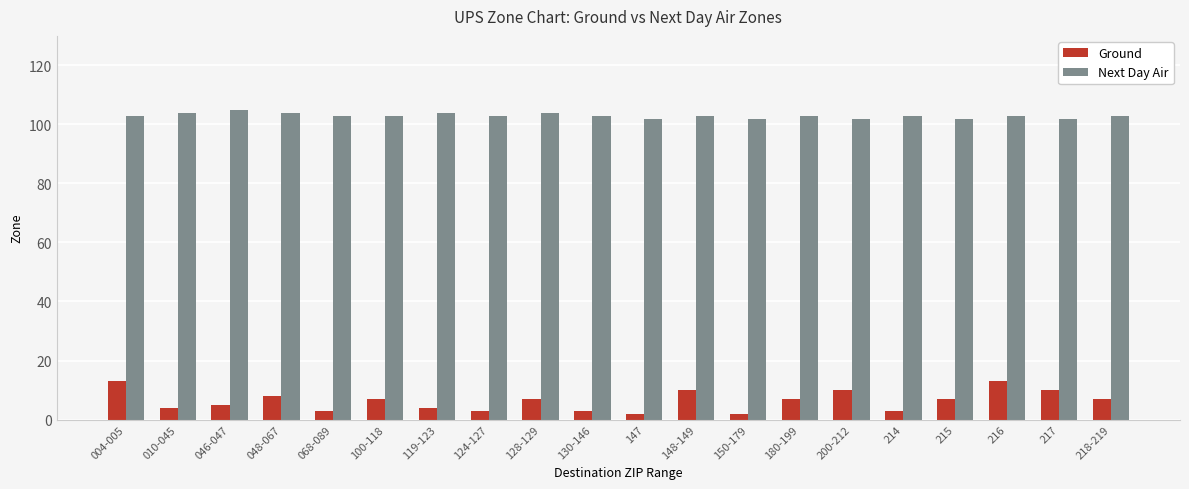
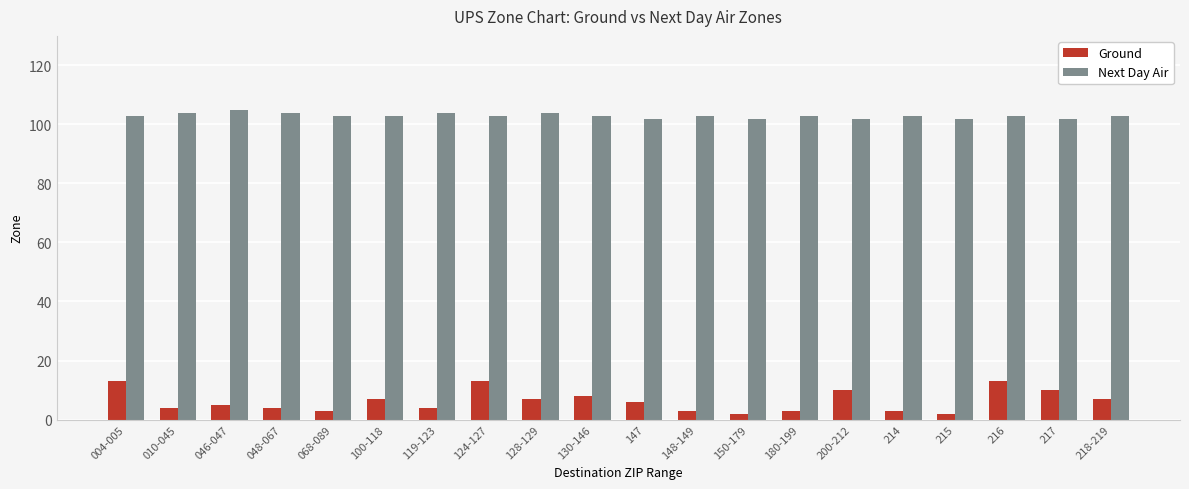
  {
    "Ground": {
      "004-005": 13,
      "010-045": 4,
      "046-047": 5,
-     "048-067": 8,
+     "048-067": 4,
      "068-089": 3,
      "100-118": 7,
      "119-123": 4,
-     "124-127": 3,
+     "124-127": 13,
      "128-129": 7,
-     "130-146": 3,
-     "147": 2,
-     "148-149": 10,
+     "130-146": 8,
+     "147": 6,
+     "148-149": 3,
      "150-179": 2,
-     "180-199": 7,
+     "180-199": 3,
      "200-212": 10,
      "214": 3,
-     "215": 7,
+     "215": 2,
      "216": 13,
      "217": 10,
      "218-219": 7
    },
    "Next Day Air": {
      "004-005": 103,
      "010-045": 104,
      "046-047": 105,
      "048-067": 104,
      "068-089": 103,
      "100-118": 103,
      "119-123": 104,
      "124-127": 103,
      "128-129": 104,
      "130-146": 103,
      "147": 102,
      "148-149": 103,
      "150-179": 102,
      "180-199": 103,
      "200-212": 102,
      "214": 103,
      "215": 102,
      "216": 103,
      "217": 102,
      "218-219": 103
    }
  }
